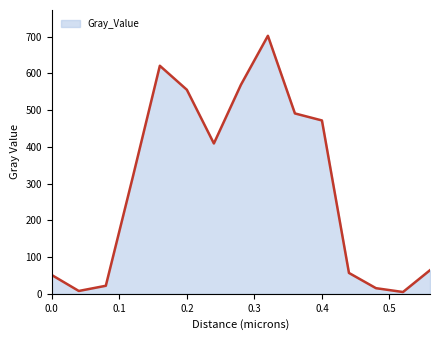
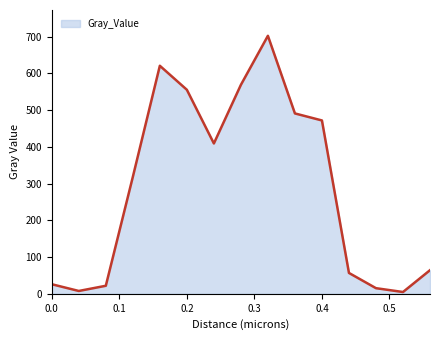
  {
-   "0.0": 50,
+   "0.0": 30,
    "0.2": 560,
    "0.4": 470
  }
